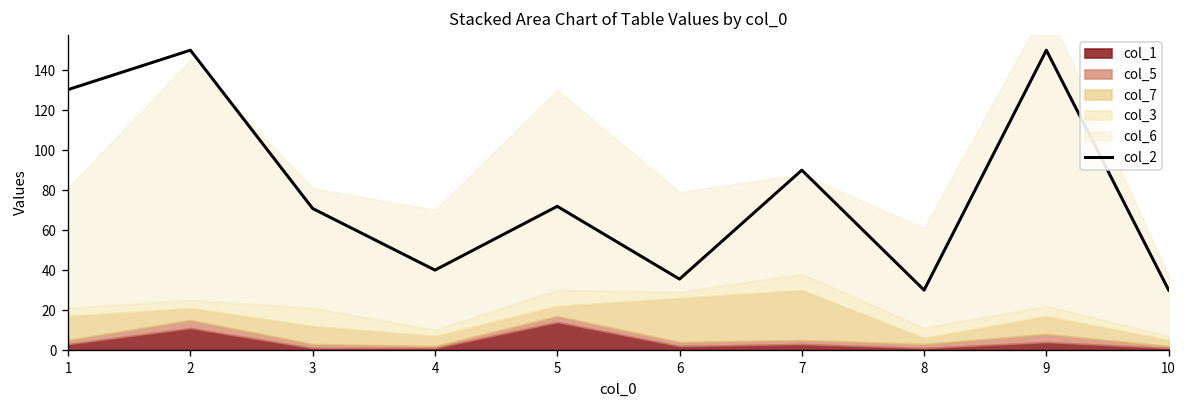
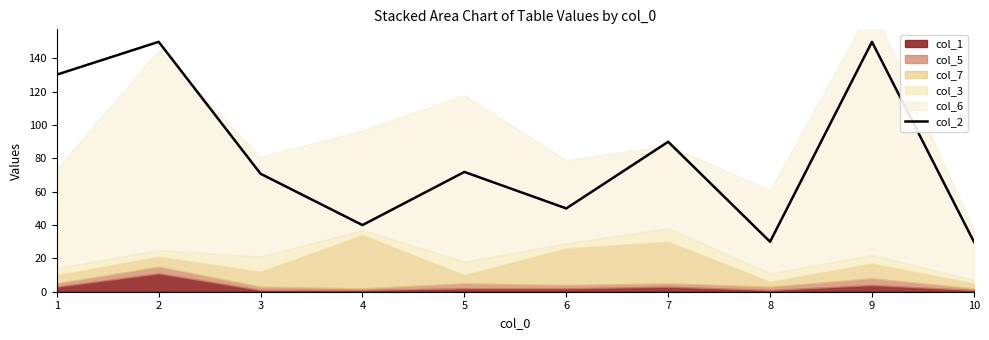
  {
    "col_2": {
      "1": 130,
      "2": 150,
      "3": 71,
      "4": 40,
      "5": 72,
-     "6": 36,
+     "6": 50,
      "7": 90,
      "8": 30,
      "9": 150,
      "10": 30
    },
    "col_1": {
      "1": 3,
      "2": 11,
-     "5": 14,
+     "5": 2,
      "6": 2,
      "7": 3,
      "9": 4
    },
    "col_5": {
      "1": 2,
      "2": 4,
      "3": 2,
      "5": 3,
      "6": 2,
      "7": 2,
      "8": 2,
      "9": 4
    },
    "col_7": {
-     "1": 12,
+     "1": 5,
      "2": 6,
      "3": 9,
-     "4": 5,
+     "4": 32,
      "5": 5,
      "6": 22,
      "7": 25,
      "8": 3,
      "9": 9,
      "10": 3
    }
  }
